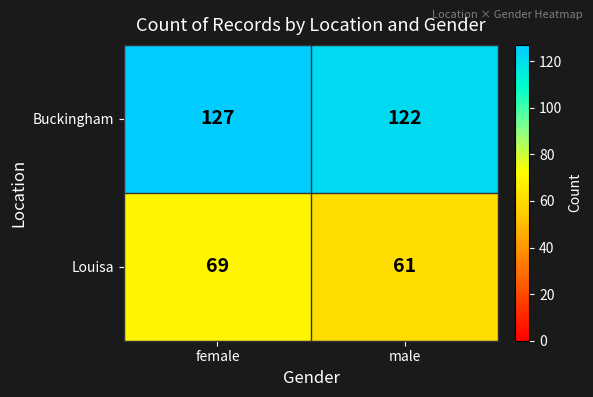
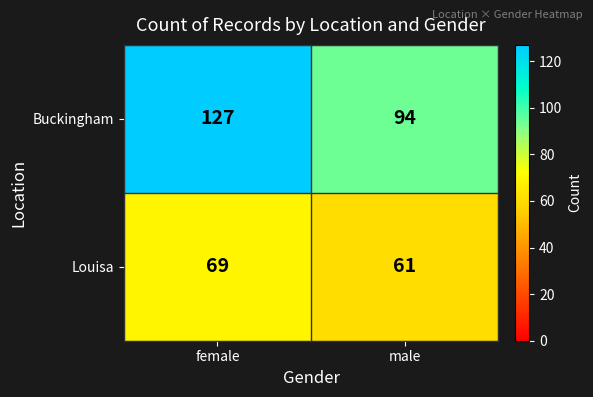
  {
    "Buckingham": {
      "female": 127,
-     "male": 122
+     "male": 94
    },
    "Louisa": {
      "female": 69,
      "male": 61
    }
  }
